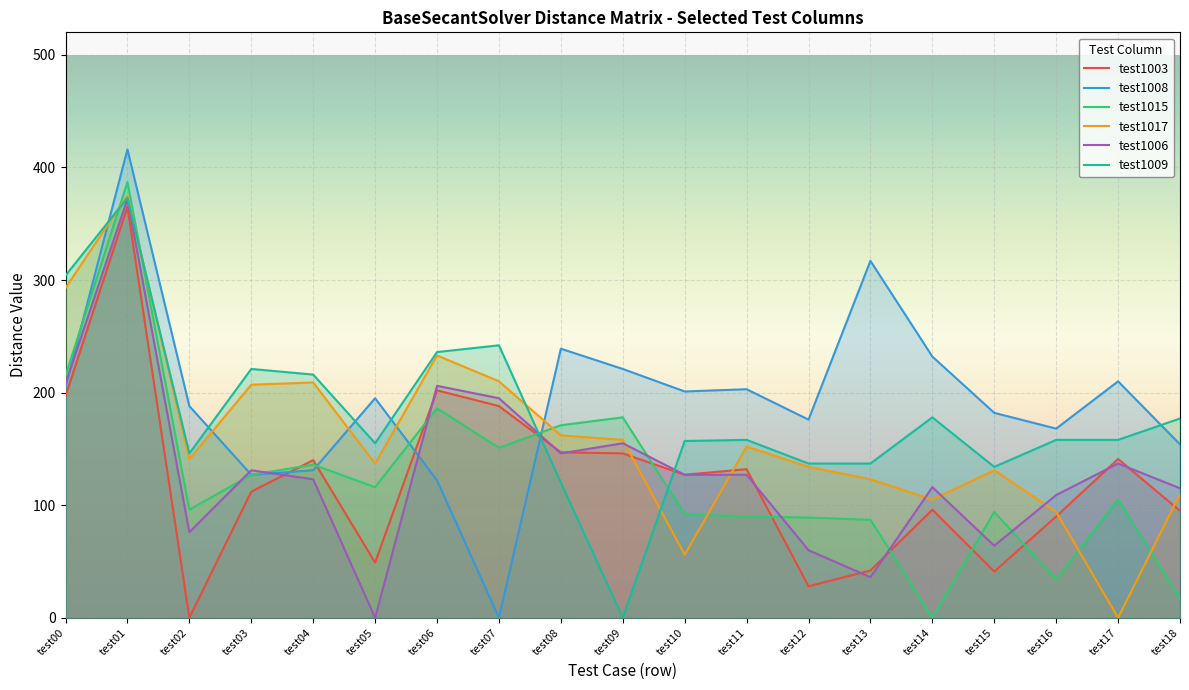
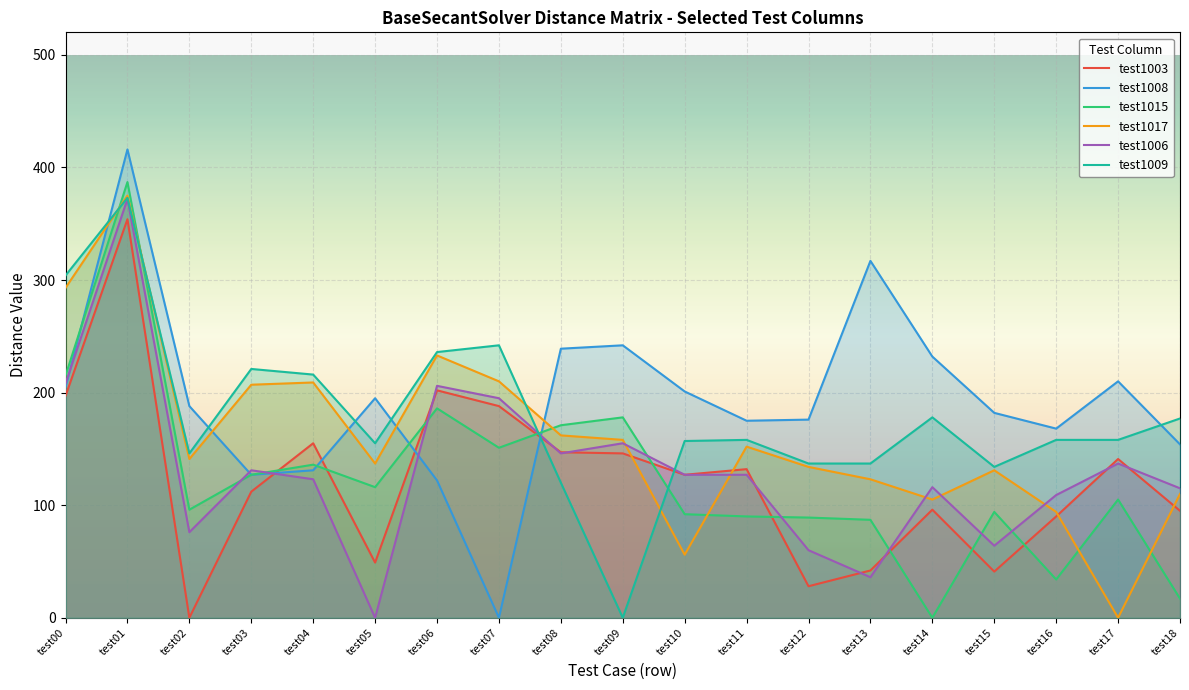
  {
    "test1003": {
      "test00": 197,
-     "test01": 365,
+     "test01": 354,
      "test02": 0,
      "test03": 112,
-     "test04": 140,
+     "test04": 155,
      "test05": 49,
      "test06": 202,
      "test07": 188,
      "test09": 146,
      "test11": 132,
      "test12": 28,
      "test13": 42,
      "test14": 96,
      "test15": 41,
      "test16": 90,
      "test17": 141,
      "test18": 95
    },
    "test1008": {
      "test00": 205,
      "test01": 416,
      "test02": 188,
      "test04": 131,
      "test05": 195,
      "test06": 122,
      "test07": 0,
      "test08": 239,
-     "test09": 221,
+     "test09": 242,
      "test10": 201,
-     "test11": 203,
+     "test11": 175,
      "test12": 176,
      "test13": 317,
      "test14": 232,
      "test15": 182,
      "test16": 168,
      "test17": 210,
      "test18": 154
    },
    "test1017": {
      "test00": 293,
      "test02": 141,
      "test03": 207,
      "test04": 209,
      "test05": 137,
      "test06": 233,
      "test07": 210,
      "test08": 162,
      "test09": 158,
      "test10": 56,
      "test11": 152,
      "test12": 134,
      "test13": 123,
      "test14": 105,
      "test15": 131,
      "test16": 94,
      "test17": 0,
      "test18": 110
    },
    "test1006": {
      "test00": 208,
      "test02": 76,
      "test03": 131,
      "test04": 123,
      "test05": 0,
      "test06": 206,
      "test07": 195,
      "test09": 155,
      "test11": 127,
      "test12": 60,
      "test13": 36,
      "test14": 116,
      "test15": 64,
      "test16": 109,
      "test17": 137,
      "test18": 115
    }
  }
